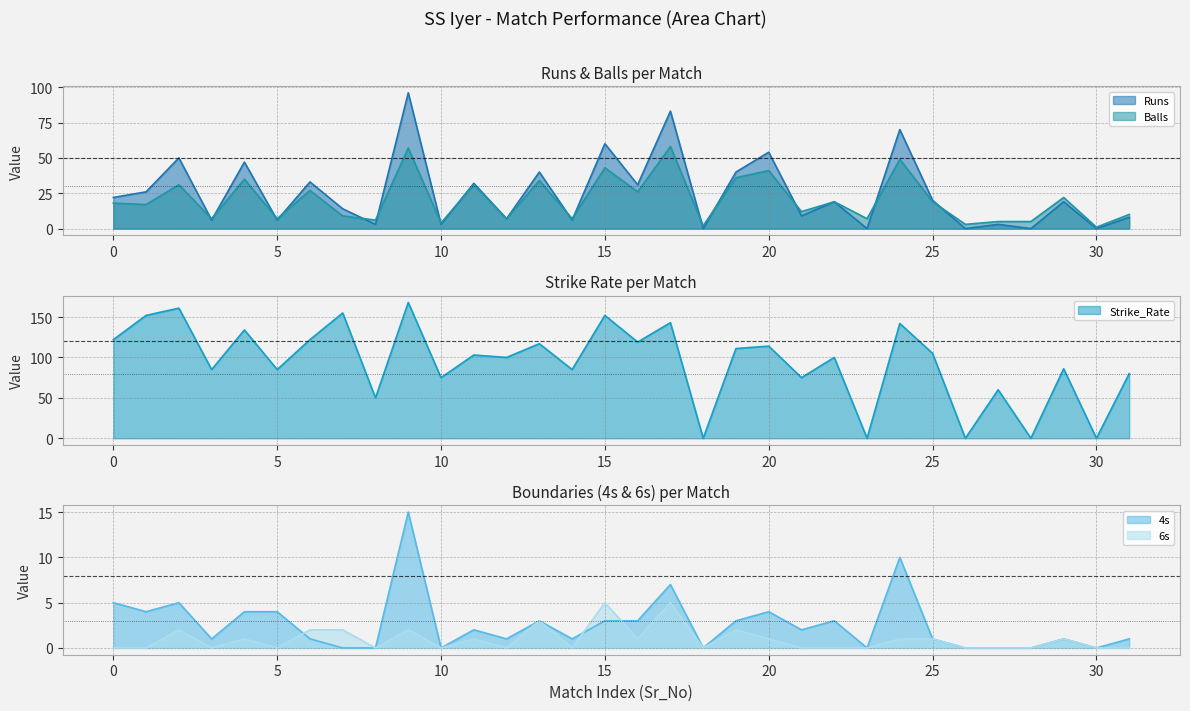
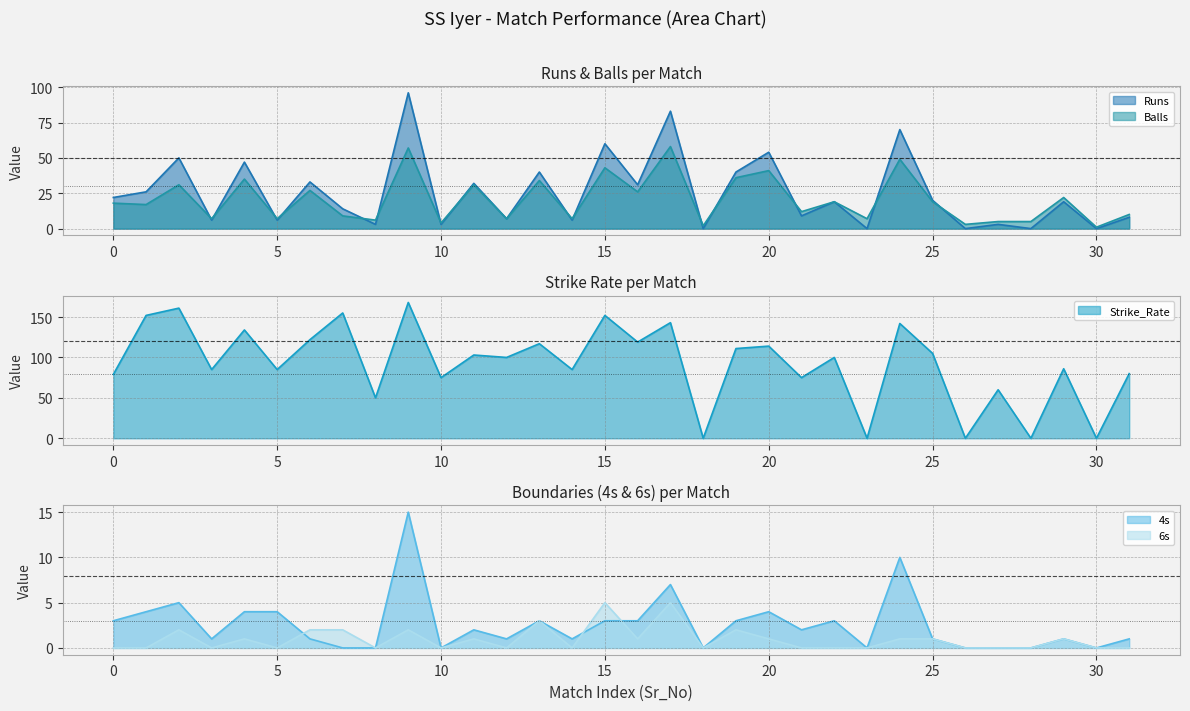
  {
    "Strike Rate per Match": {
-     "0": 120,
+     "0": 80,
      "5": 90,
      "10": 80,
      "15": 150,
      "20": 110,
      "25": 110,
      "30": 0
    },
    "Boundaries (4s & 6s) per Match": {
      "4s": {
-       "0": 5,
+       "0": 3,
        "5": 4,
        "15": 3,
        "20": 4
      },
      "6s": {
        "0": 0,
        "5": 0,
        "15": 5,
        "20": 1
      }
    }
  }
